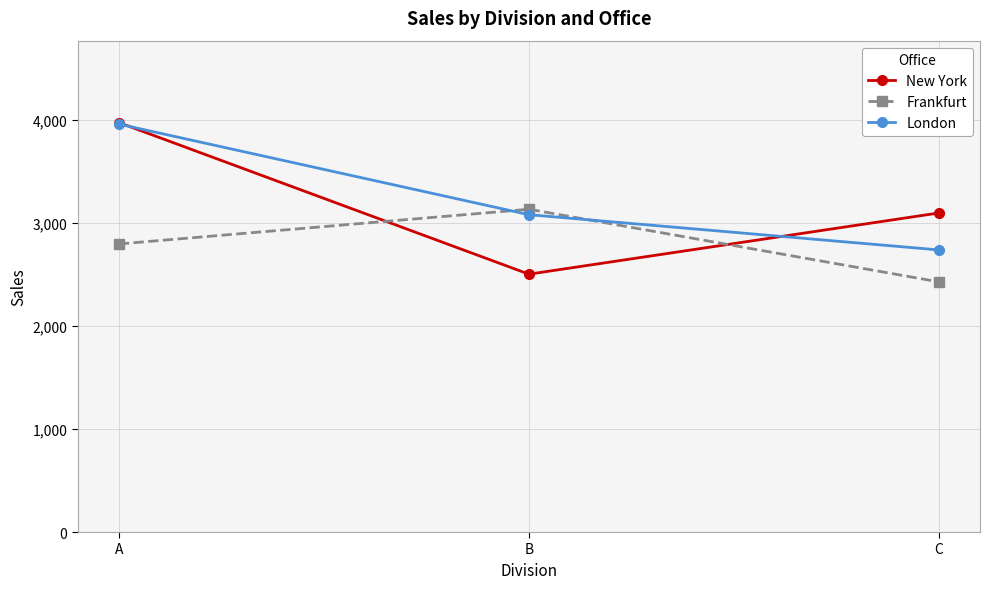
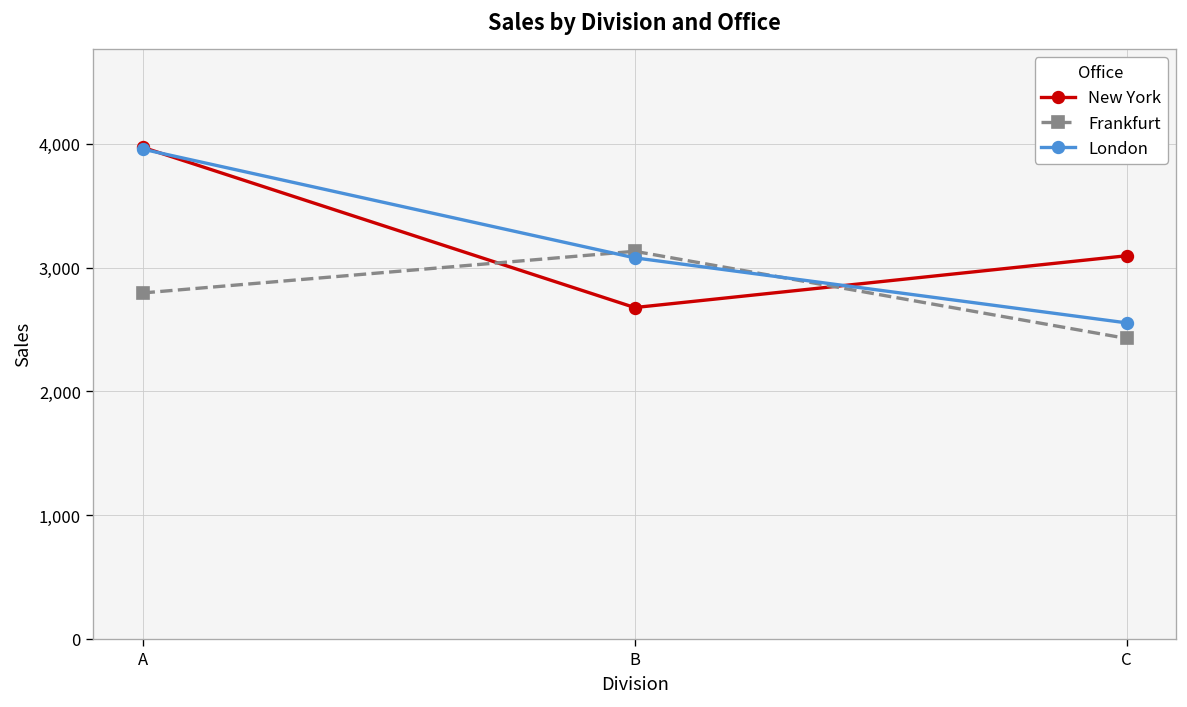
  {
    "New York": {
-     "B": "2,500",
+     "B": "2,680",
      "C": "3,100"
    },
    "Frankfurt": {
      "A": "2,800",
      "B": "3,130",
      "C": "2,430"
    },
    "London": {
      "B": "3,080",
-     "C": "2,740"
+     "C": "2,550"
    }
  }
